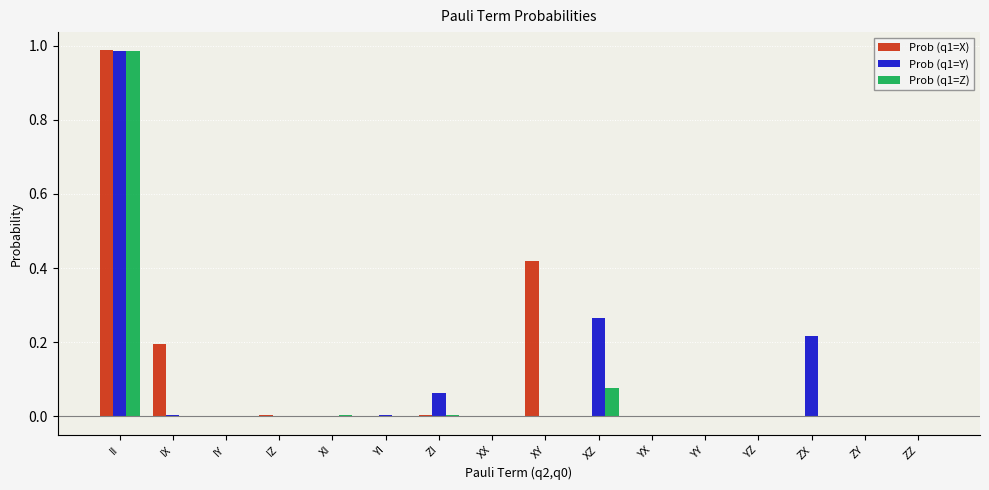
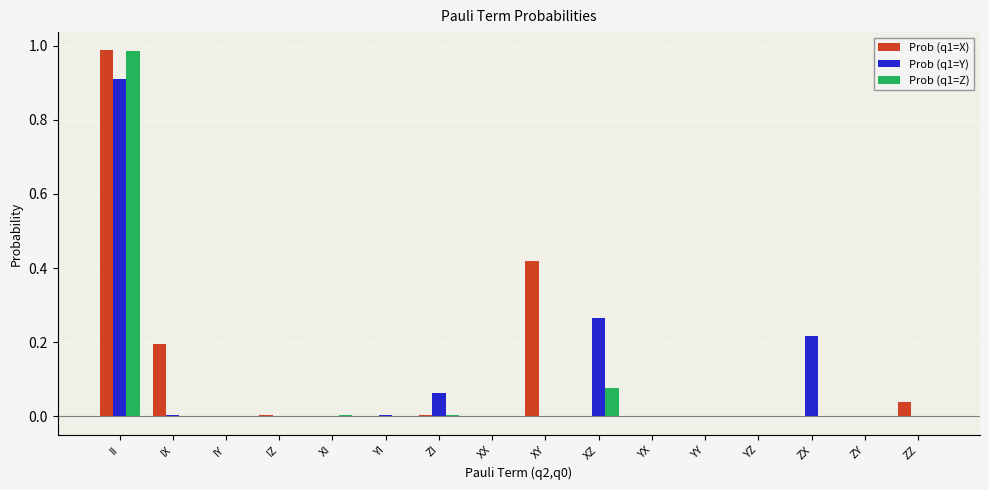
  {
    "Prob (q1=X)": {
      "II": 0.99,
      "IX": 0.20,
      "XY": 0.42,
-     "ZZ": 0.00
+     "ZZ": 0.04
    },
    "Prob (q1=Y)": {
-     "II": 0.98,
+     "II": 0.91,
      "ZI": 0.06,
      "XZ": 0.27,
      "ZX": 0.22
    },
    "Prob (q1=Z)": {
      "II": 0.99,
      "XZ": 0.08
    }
  }
